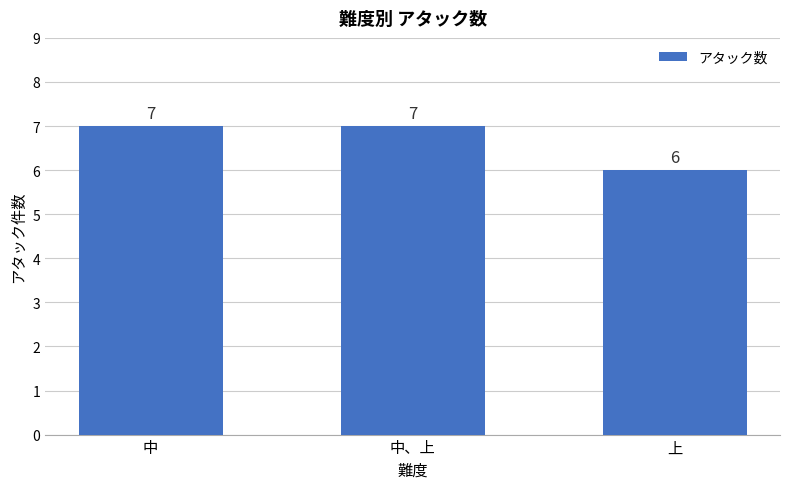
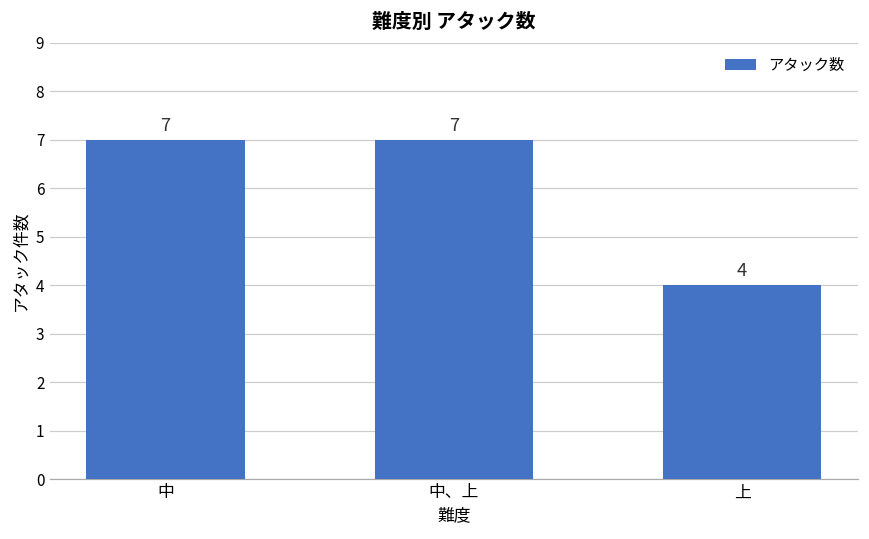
  {
    "中": 7,
    "中、上": 7,
-   "上": 6
+   "上": 4
  }
